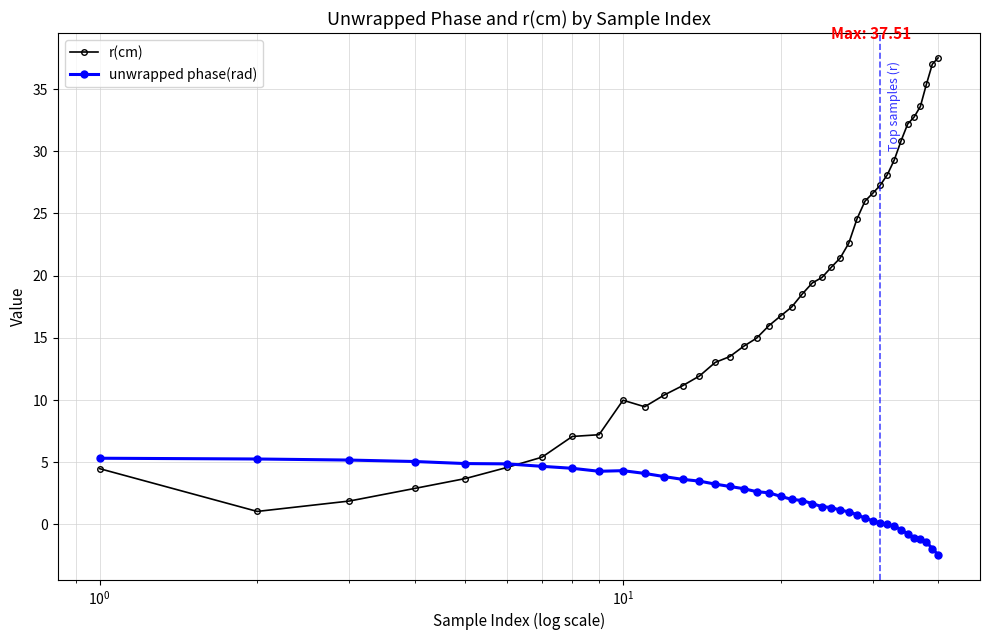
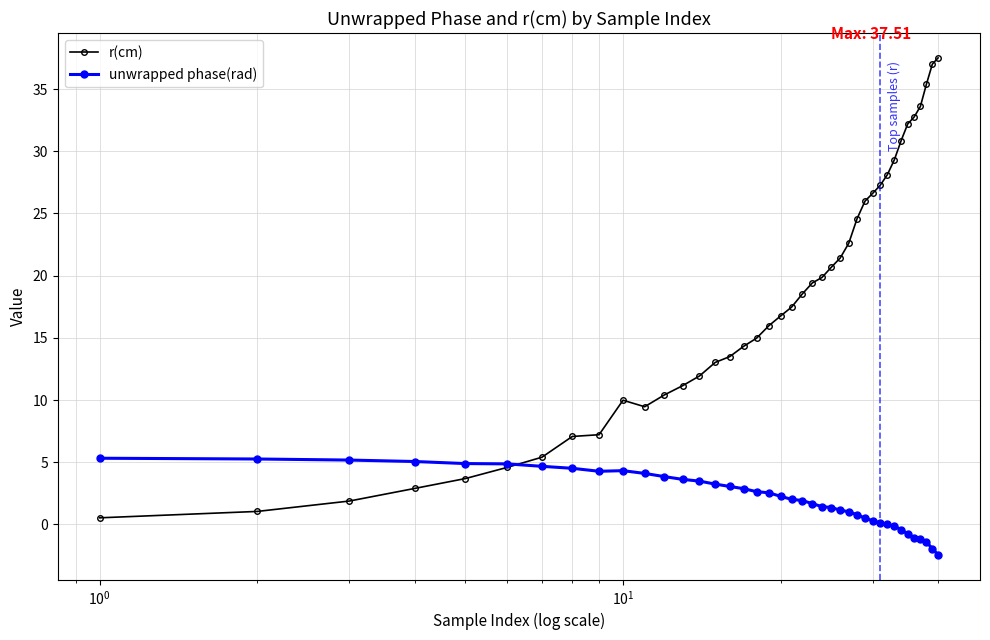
  {
    "r(cm)": {
-     "10^0": 4.5,
+     "10^0": 0.5,
      "10^1": 10.0
    },
    "unwrapped phase(rad)": {
      "10^0": 5.3,
      "10^1": 4.3
    }
  }
